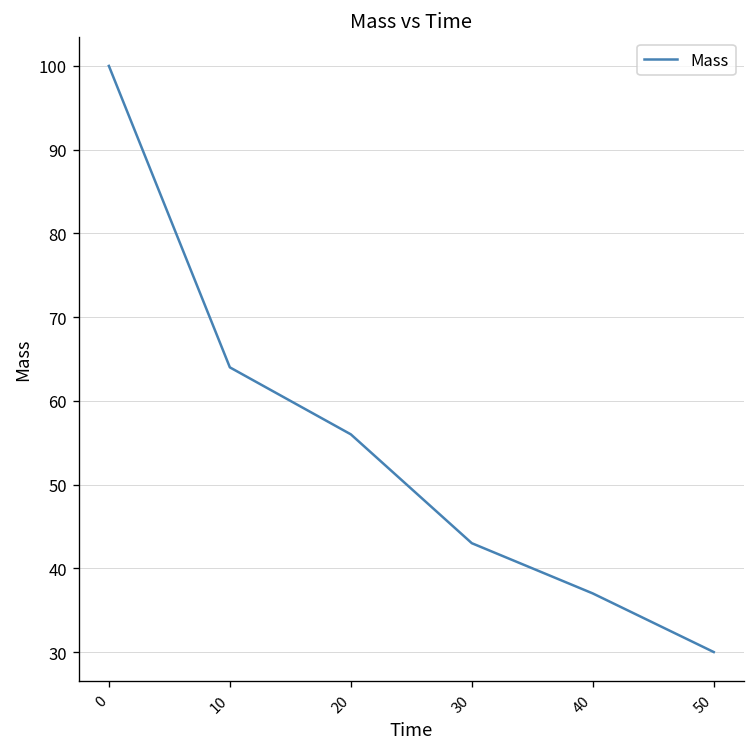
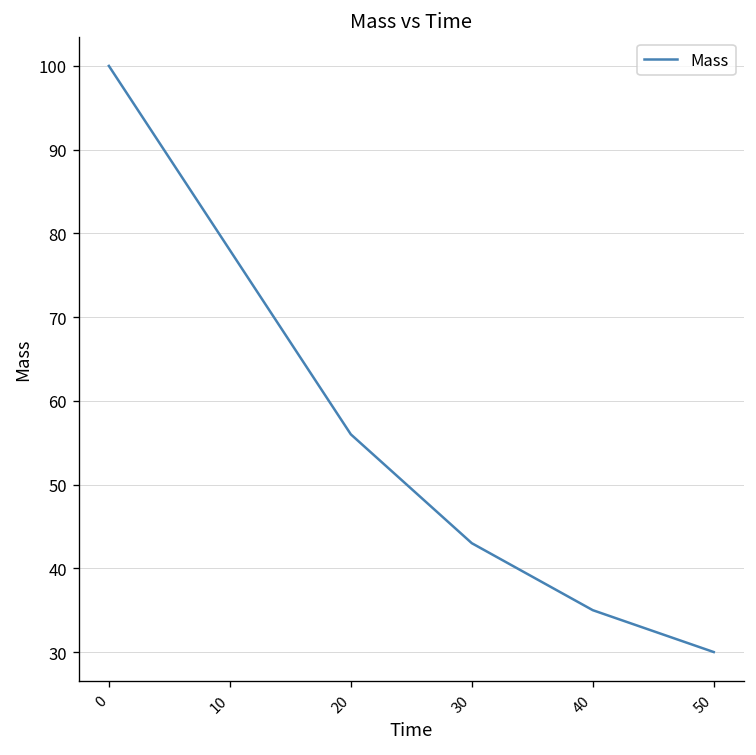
  {
    "0": 100,
-   "10": 64,
+   "10": 78,
    "20": 56,
    "30": 43,
-   "40": 37,
+   "40": 35,
    "50": 30
  }
